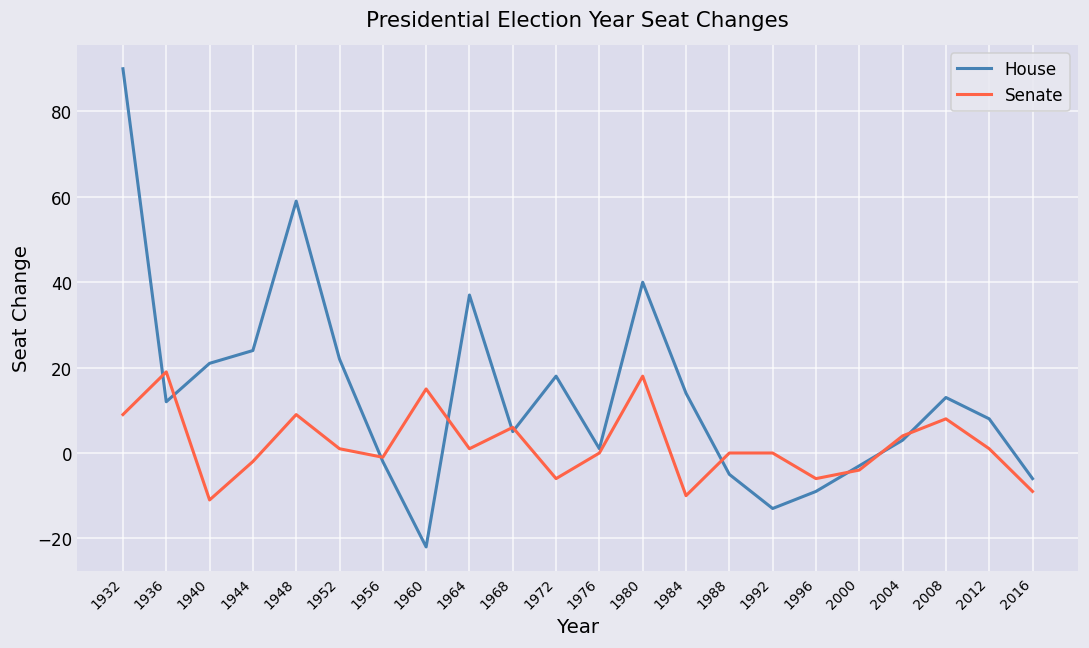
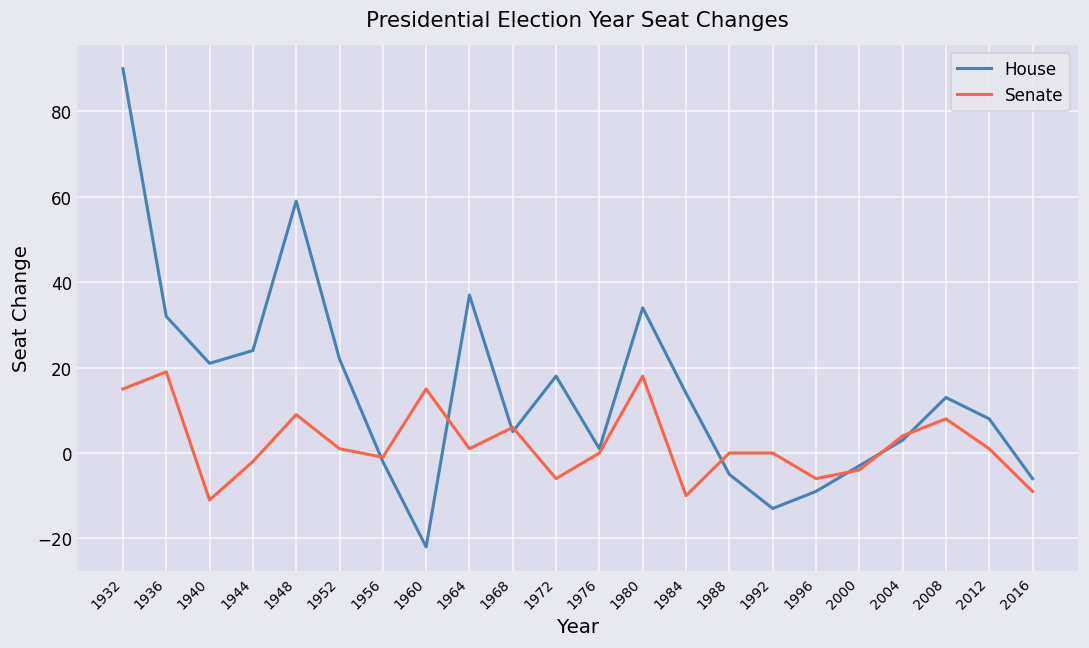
  {
    "House": {
      "1932": 90,
-     "1936": 12,
+     "1936": 32,
      "1940": 21,
      "1944": 24,
      "1948": 59,
      "1952": 22,
      "1956": -2,
      "1960": -22,
      "1964": 37,
      "1968": 5,
      "1972": 18,
      "1976": 1,
-     "1980": 40,
+     "1980": 34,
      "1984": 14,
      "1988": -5,
      "1992": -13,
      "1996": -9,
      "2000": -3,
      "2004": 3,
      "2008": 13,
      "2012": 8,
      "2016": -6
    },
    "Senate": {
-     "1932": 9,
+     "1932": 15,
      "1936": 19,
      "1940": -11,
      "1944": -2,
      "1948": 9,
      "1952": 1,
      "1956": -1,
      "1960": 15,
      "1964": 1,
      "1968": 6,
      "1972": -6,
      "1976": 0,
      "1980": 18,
      "1984": -10,
      "1988": 0,
      "1992": 0,
      "1996": -6,
      "2000": -4,
      "2004": 4,
      "2008": 8,
      "2012": 1,
      "2016": -9
    }
  }
